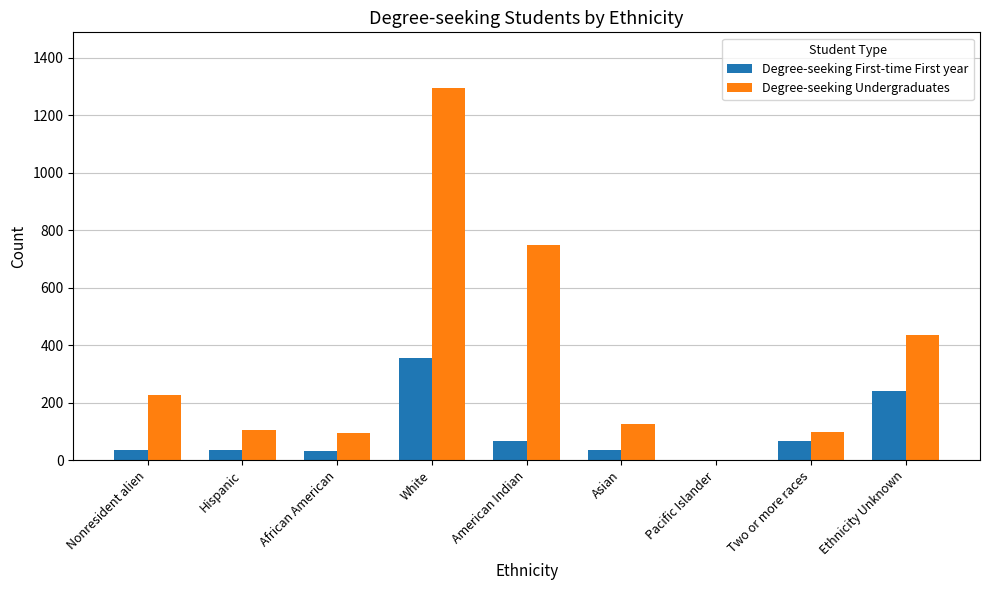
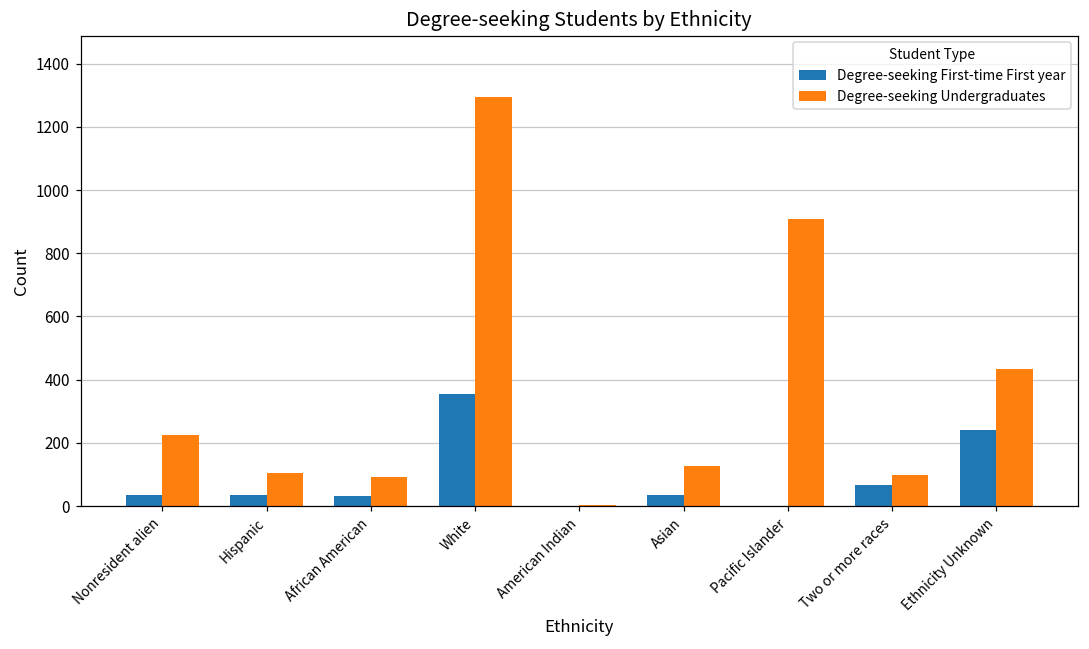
  {
    "Degree-seeking First-time First year": {
      "Nonresident alien": 40,
      "Hispanic": 30,
      "African American": 30,
      "White": 360,
-     "American Indian": 70,
+     "American Indian": 0,
      "Asian": 40,
      "Pacific Islander": 0,
      "Two or more races": 70,
      "Ethnicity Unknown": 240
    },
    "Degree-seeking Undergraduates": {
      "Nonresident alien": 230,
      "Hispanic": 100,
      "African American": 90,
      "White": 1300,
-     "American Indian": 750,
+     "American Indian": 0,
      "Asian": 130,
-     "Pacific Islander": 0,
+     "Pacific Islander": 910,
      "Two or more races": 100,
      "Ethnicity Unknown": 430
    }
  }
